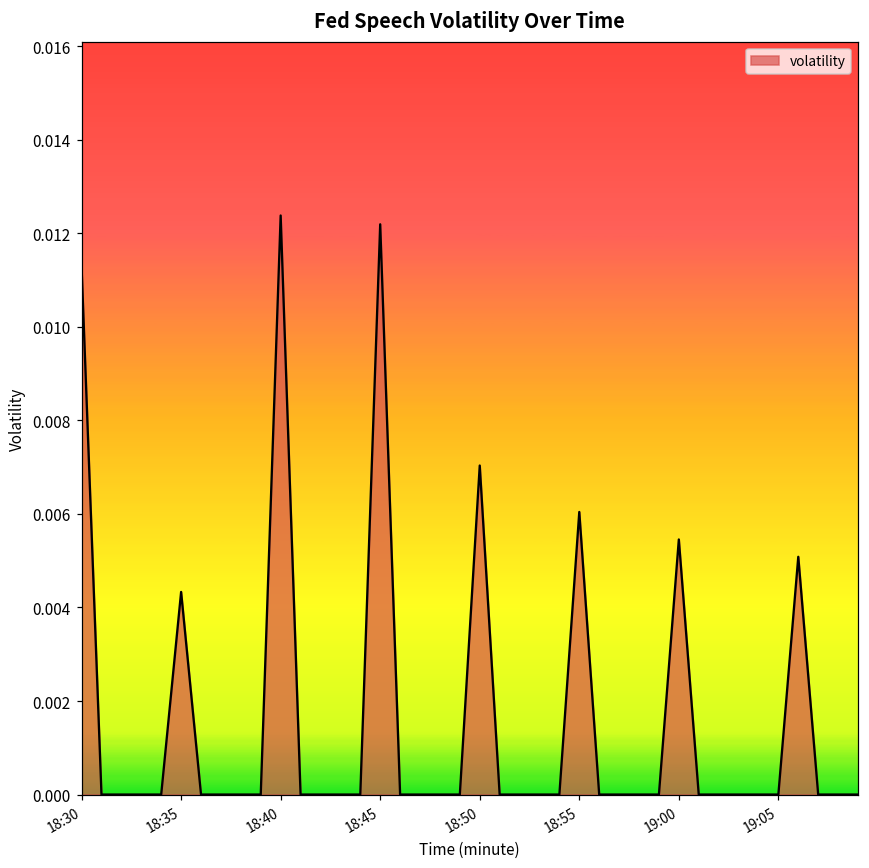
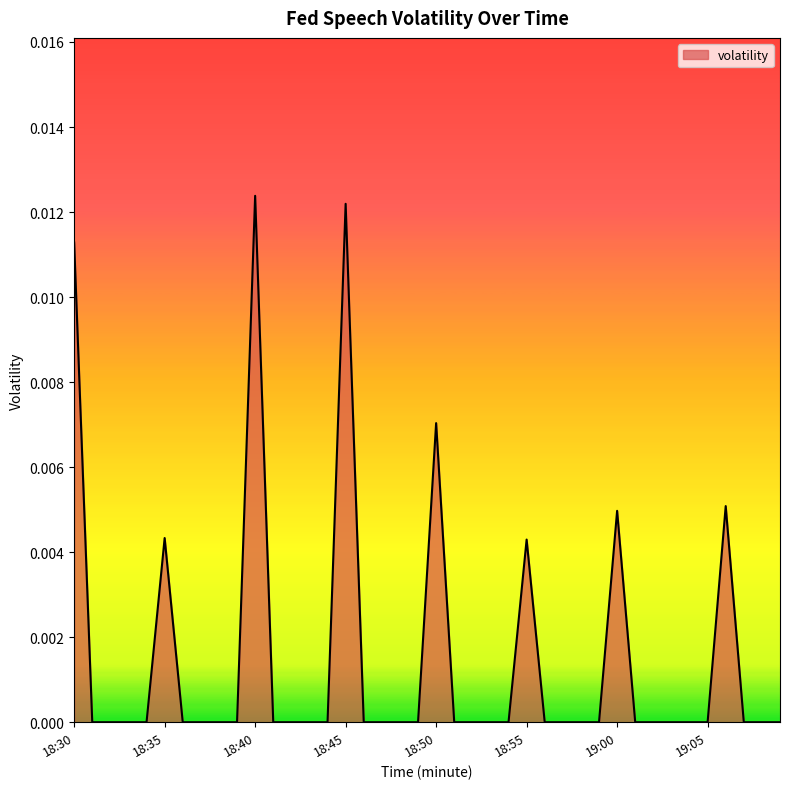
  {
    "18:30": 0.0113,
    "18:35": 0.0043,
    "18:40": 0.0124,
    "18:45": 0.0122,
    "18:50": 0.0070,
-   "18:55": 0.0060,
-   "19:00": 0.0055,
+   "18:55": 0.0043,
+   "19:00": 0.0050,
    "19:05": 0.0000
  }
